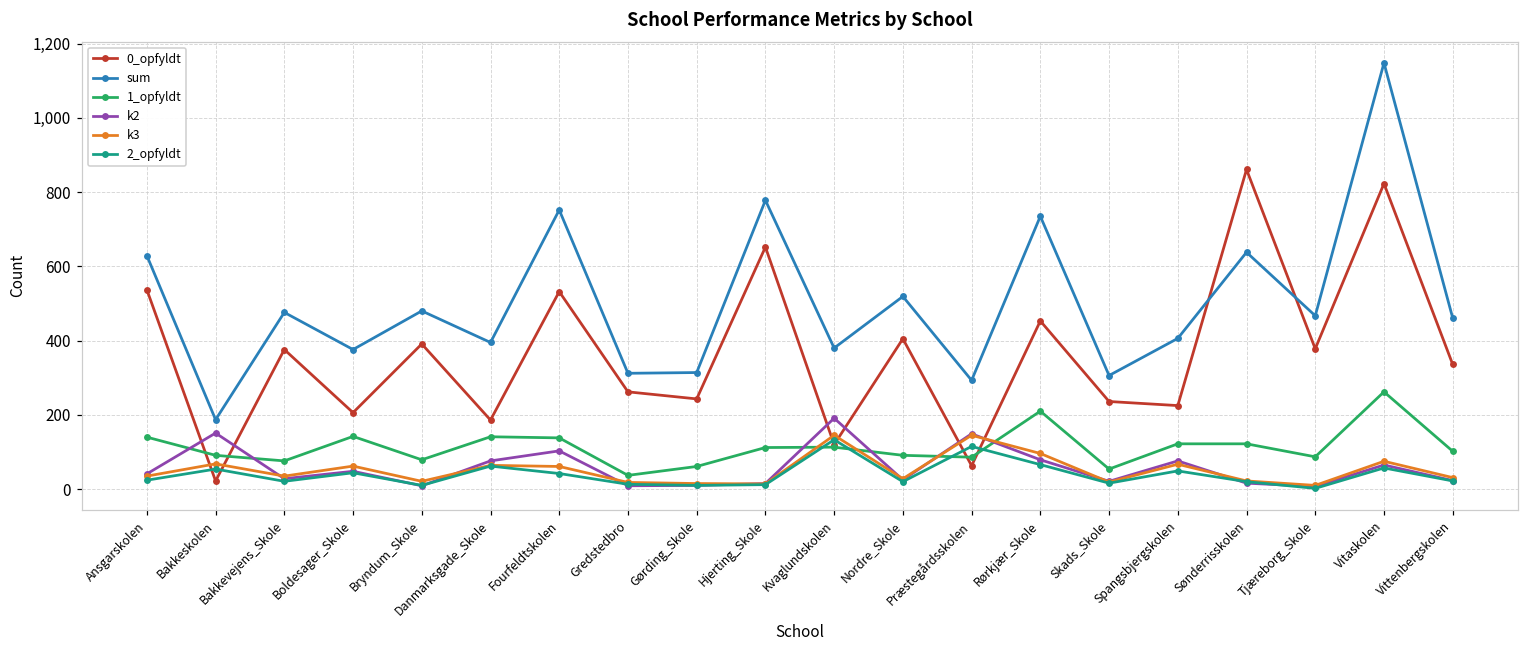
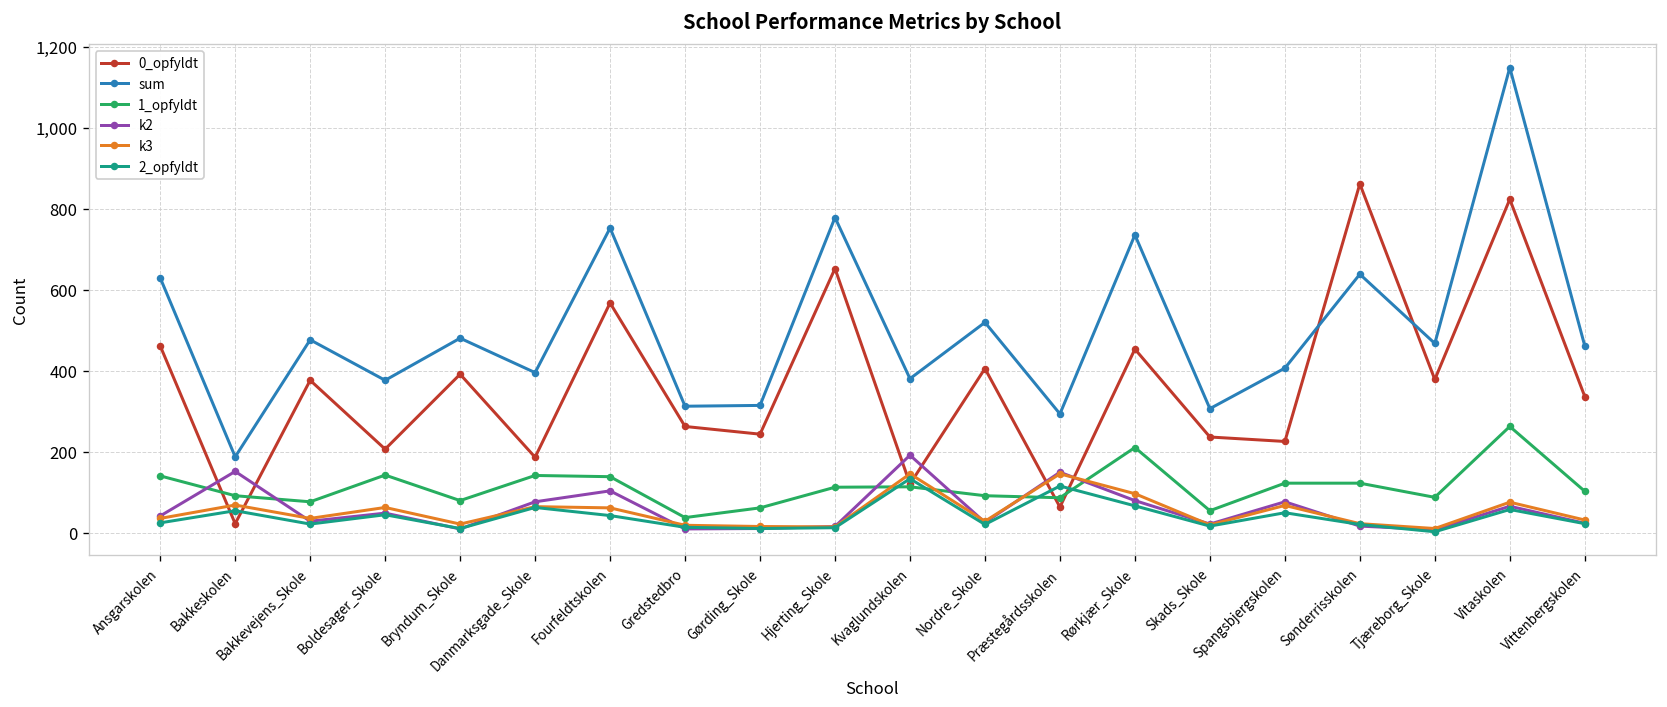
  {
    "0_opfyldt": {
-     "Ansgarskolen": "540",
+     "Ansgarskolen": "460",
      "Bakkeskolen": "20",
      "Bakkevejens_Skole": "380",
      "Boldesager_Skole": "210",
      "Bryndum_Skole": "390",
      "Danmarksgade_Skole": "190",
-     "Fourfeldtskolen": "530",
+     "Fourfeldtskolen": "570",
      "Gredstedbro": "260",
      "Gørding_Skole": "240",
      "Hjerting_Skole": "650",
      "Nordre_Skole": "410",
      "Præstegårdsskolen": "60",
      "Rørkjær_Skole": "450",
      "Skads_Skole": "240",
      "Spangsbjergskolen": "230",
      "Sønderrisskolen": "860",
      "Tjæreborg_Skole": "380",
      "Vitaskolen": "820",
      "Vittenbergskolen": "340"
    },
    "sum": {
      "Ansgarskolen": "630",
      "Bakkeskolen": "190",
      "Bakkevejens_Skole": "480",
      "Boldesager_Skole": "380",
      "Bryndum_Skole": "480",
      "Danmarksgade_Skole": "400",
      "Fourfeldtskolen": "750",
      "Gredstedbro": "310",
      "Gørding_Skole": "310",
      "Hjerting_Skole": "780",
      "Kvaglundskolen": "380",
      "Nordre_Skole": "520",
      "Præstegårdsskolen": "290",
      "Rørkjær_Skole": "740",
      "Skads_Skole": "310",
      "Spangsbjergskolen": "410",
      "Sønderrisskolen": "640",
      "Tjæreborg_Skole": "470",
      "Vitaskolen": "1,150",
      "Vittenbergskolen": "460"
    },
    "k2": {
      "Bakkeskolen": "150",
      "Danmarksgade_Skole": "80",
      "Fourfeldtskolen": "100",
      "Kvaglundskolen": "190",
      "Rørkjær_Skole": "80",
      "Spangsbjergskolen": "80",
      "Vitaskolen": "70"
    },
    "k3": {
      "Bakkeskolen": "70",
      "Boldesager_Skole": "60",
      "Bryndum_Skole": "20",
      "Fourfeldtskolen": "60",
      "Kvaglundskolen": "150",
      "Rørkjær_Skole": "100",
      "Spangsbjergskolen": "70",
      "Vitaskolen": "80",
      "Vittenbergskolen": "30"
    }
  }
